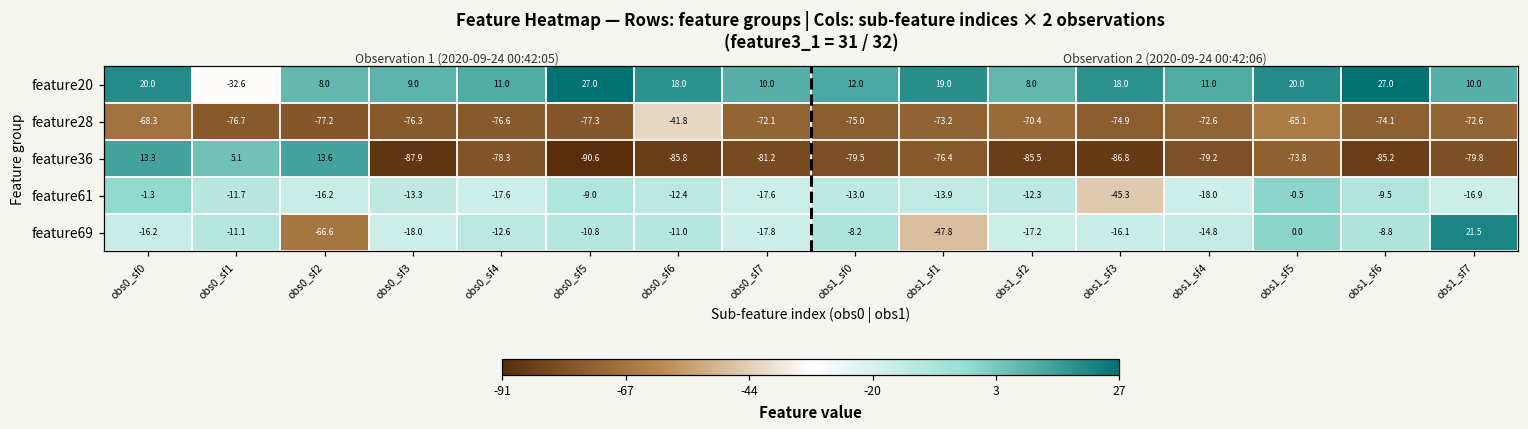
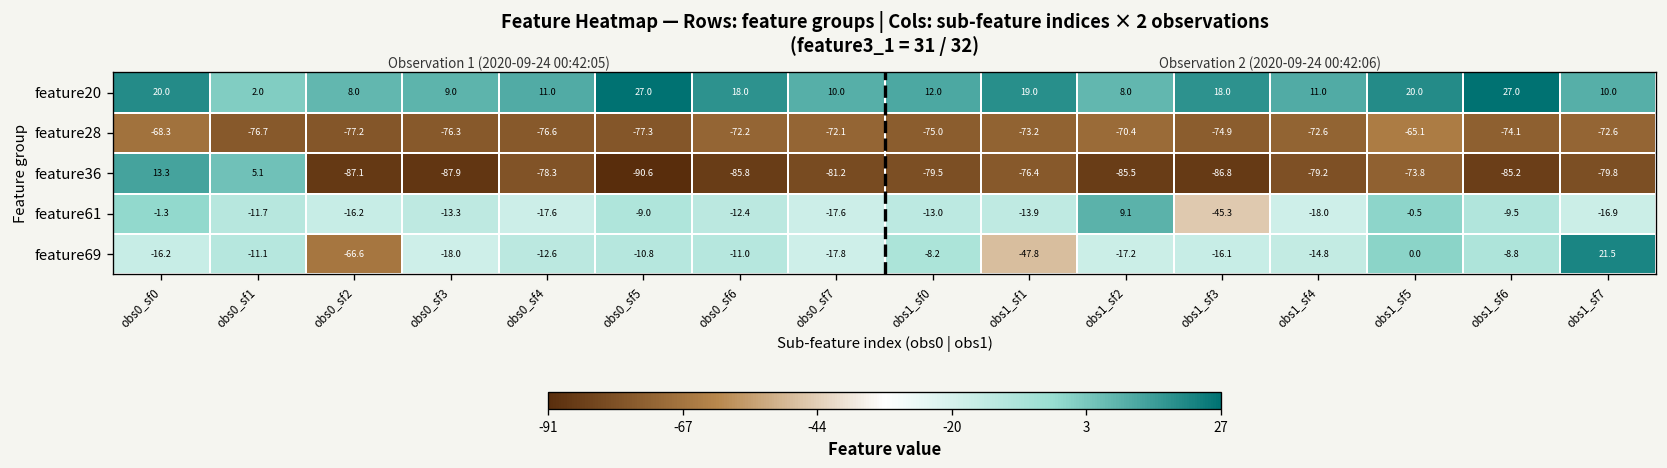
  {
    "feature20": {
      "obs0_sf0": 20.0,
-     "obs0_sf1": -32.6,
+     "obs0_sf1": 2.0,
      "obs0_sf2": 8.0,
      "obs0_sf3": 9.0,
      "obs0_sf4": 11.0,
      "obs0_sf5": 27.0,
      "obs0_sf6": 18.0,
      "obs0_sf7": 10.0,
      "obs1_sf0": 12.0,
      "obs1_sf1": 19.0,
      "obs1_sf2": 8.0,
      "obs1_sf3": 18.0,
      "obs1_sf4": 11.0,
      "obs1_sf5": 20.0,
      "obs1_sf6": 27.0,
      "obs1_sf7": 10.0
    },
    "feature28": {
      "obs0_sf0": -68.3,
      "obs0_sf1": -76.7,
      "obs0_sf2": -77.2,
      "obs0_sf3": -76.3,
      "obs0_sf4": -76.6,
      "obs0_sf5": -77.3,
-     "obs0_sf6": -41.8,
+     "obs0_sf6": -72.2,
      "obs0_sf7": -72.1,
      "obs1_sf0": -75.0,
      "obs1_sf1": -73.2,
      "obs1_sf2": -70.4,
      "obs1_sf3": -74.9,
      "obs1_sf4": -72.6,
      "obs1_sf5": -65.1,
      "obs1_sf6": -74.1,
      "obs1_sf7": -72.6
    },
    "feature36": {
      "obs0_sf0": 13.3,
      "obs0_sf1": 5.1,
-     "obs0_sf2": 13.6,
+     "obs0_sf2": -87.1,
      "obs0_sf3": -87.9,
      "obs0_sf4": -78.3,
      "obs0_sf5": -90.6,
      "obs0_sf6": -85.8,
      "obs0_sf7": -81.2,
      "obs1_sf0": -79.5,
      "obs1_sf1": -76.4,
      "obs1_sf2": -85.5,
      "obs1_sf3": -86.8,
      "obs1_sf4": -79.2,
      "obs1_sf5": -73.8,
      "obs1_sf6": -85.2,
      "obs1_sf7": -79.8
    },
    "feature61": {
      "obs0_sf0": -1.3,
      "obs0_sf1": -11.7,
      "obs0_sf2": -16.2,
      "obs0_sf3": -13.3,
      "obs0_sf4": -17.6,
      "obs0_sf5": -9.0,
      "obs0_sf6": -12.4,
      "obs0_sf7": -17.6,
      "obs1_sf0": -13.0,
      "obs1_sf1": -13.9,
-     "obs1_sf2": -12.3,
+     "obs1_sf2": 9.1,
      "obs1_sf3": -45.3,
      "obs1_sf4": -18.0,
      "obs1_sf5": -0.5,
      "obs1_sf6": -9.5,
      "obs1_sf7": -16.9
    },
    "feature69": {
      "obs0_sf0": -16.2,
      "obs0_sf1": -11.1,
      "obs0_sf2": -66.6,
      "obs0_sf3": -18.0,
      "obs0_sf4": -12.6,
      "obs0_sf5": -10.8,
      "obs0_sf6": -11.0,
      "obs0_sf7": -17.8,
      "obs1_sf0": -8.2,
      "obs1_sf1": -47.8,
      "obs1_sf2": -17.2,
      "obs1_sf3": -16.1,
      "obs1_sf4": -14.8,
      "obs1_sf5": 0.0,
      "obs1_sf6": -8.8,
      "obs1_sf7": 21.5
    }
  }
